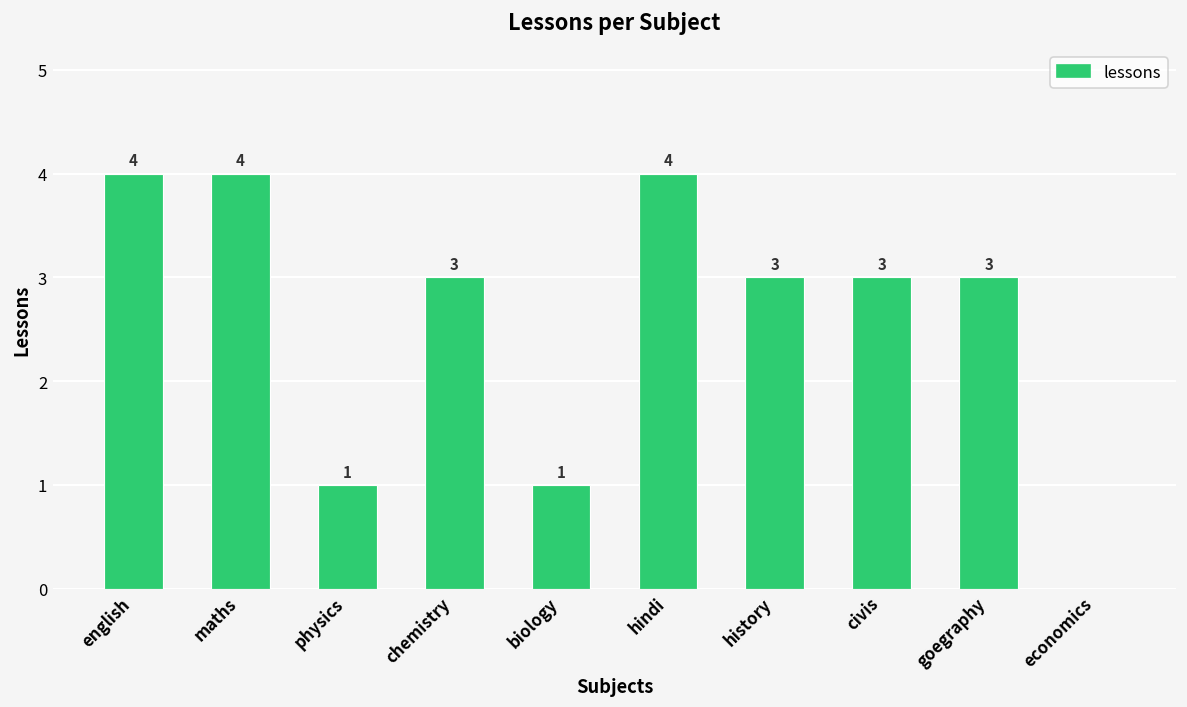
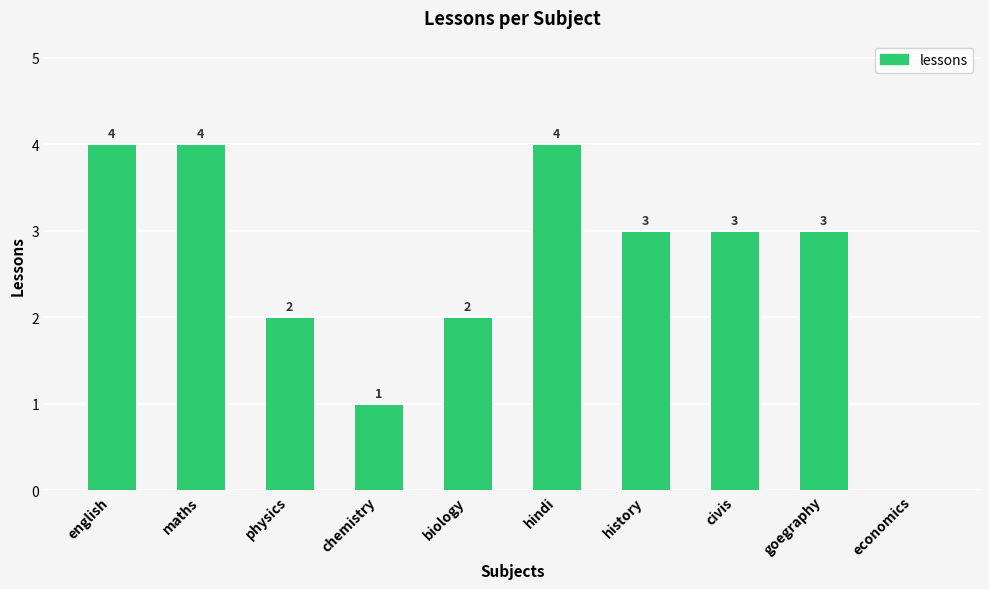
  {
    "english": 4,
    "maths": 4,
-   "physics": 1,
-   "chemistry": 3,
-   "biology": 1,
+   "physics": 2,
+   "chemistry": 1,
+   "biology": 2,
    "hindi": 4,
    "history": 3,
    "civis": 3,
    "goegraphy": 3
  }
